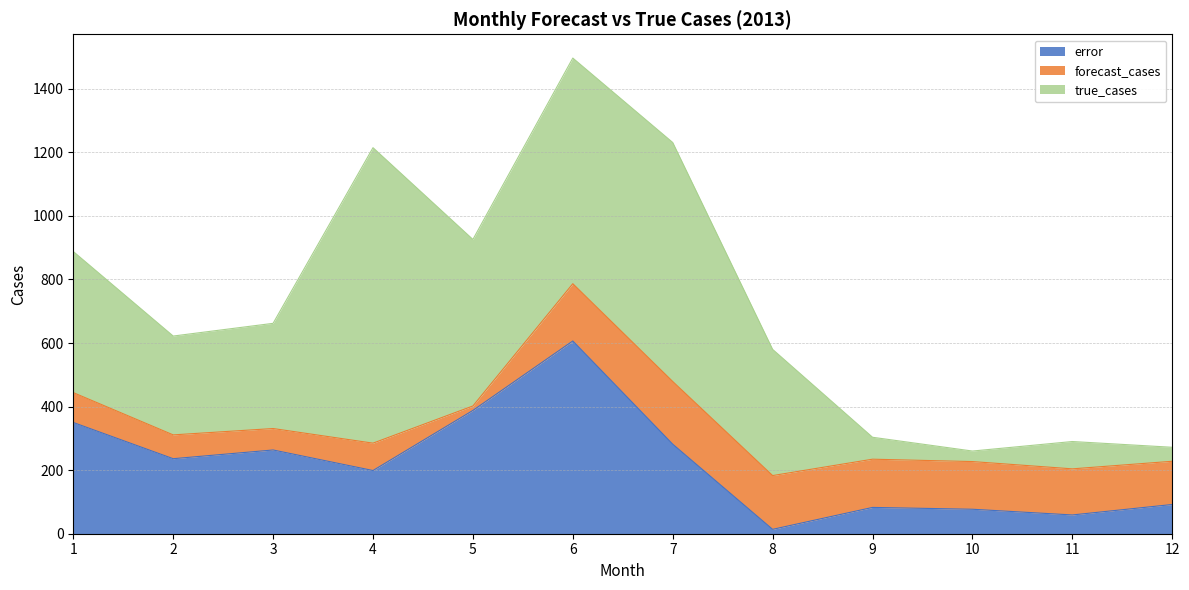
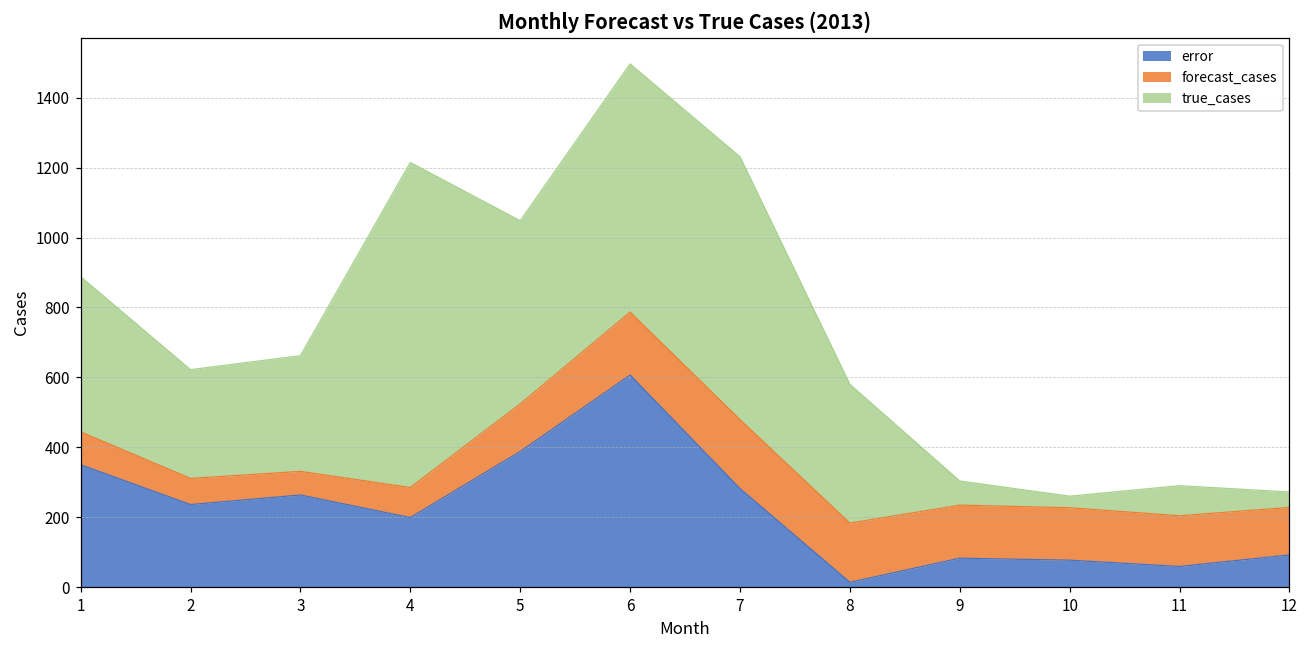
  {
    "error": {
      "1": 350,
      "2": 240,
      "3": 260,
      "4": 200,
      "5": 390,
      "6": 610,
      "7": 280,
      "8": 10,
      "9": 80,
      "10": 80,
      "11": 60,
      "12": 90
    },
    "forecast_cases": {
      "1": 90,
      "2": 70,
      "3": 70,
      "4": 90,
-     "5": 10,
+     "5": 140,
      "6": 180,
      "7": 200,
      "8": 170,
      "9": 150,
      "10": 150,
      "11": 150,
      "12": 140
    },
    "true_cases": {
      "1": 440,
      "2": 310,
      "3": 330,
      "4": 930,
      "5": 520,
      "6": 710,
      "7": 750,
      "8": 400,
      "9": 70,
      "10": 30,
      "11": 90,
      "12": 40
    }
  }
